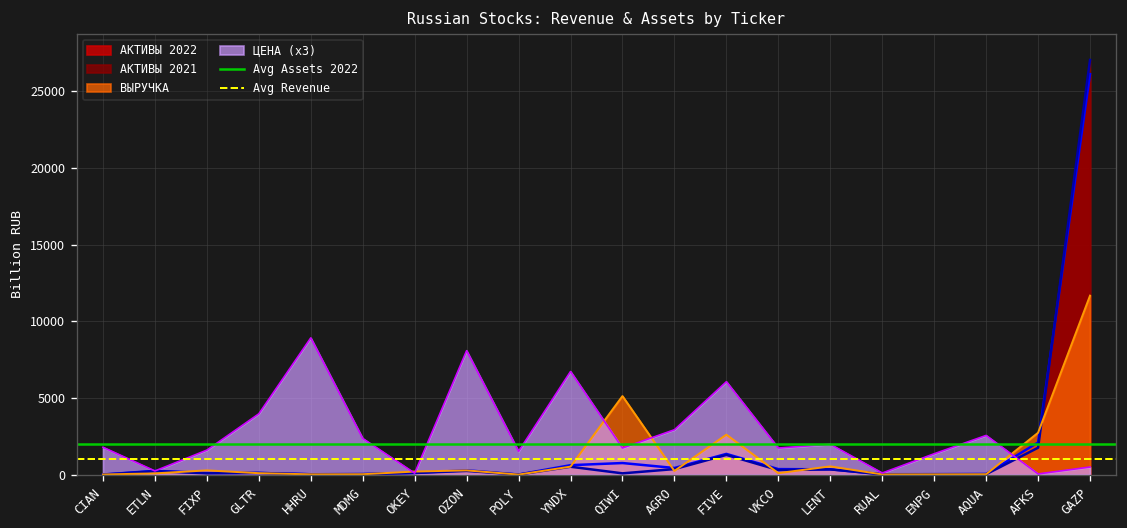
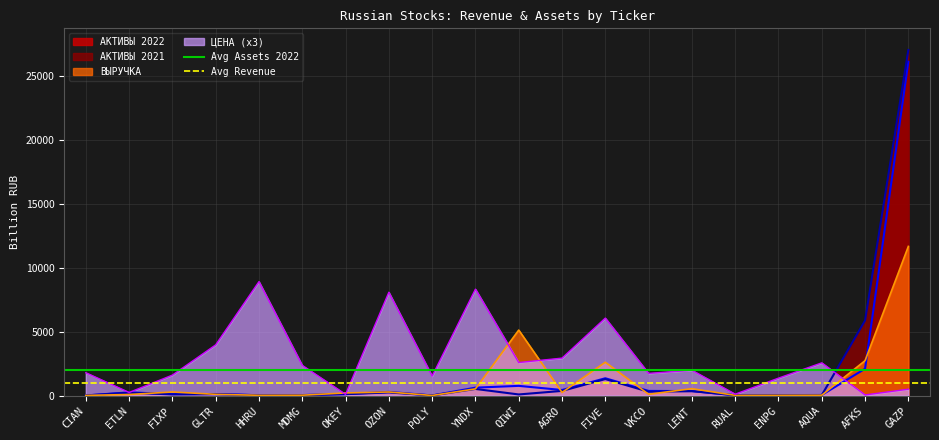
  {
    "АКТИВЫ 2022": {
      "QIWI": 800,
      "AFKS": 2100,
      "GAZP": 26100
    },
    "АКТИВЫ 2021": {
      "QIWI": 100,
-     "AFKS": 1800,
+     "AFKS": 5900,
      "GAZP": 27000
    },
    "ВЫРУЧКА": {
      "QIWI": 5100,
      "FIVE": 2600,
      "VKCO": 100,
      "AFKS": 2700,
      "GAZP": 11700
    },
    "ЦЕНА (x3)": {
      "CIAN": 1800,
      "FIXP": 1600,
      "GLTR": 4000,
      "HHRU": 8900,
      "MDMG": 2400,
      "OZON": 8100,
      "POLY": 1500,
-     "YNDX": 6700,
-     "QIWI": 1700,
+     "YNDX": 8300,
+     "QIWI": 2600,
      "AGRO": 2900,
      "FIVE": 6100,
      "VKCO": 1700,
      "LENT": 2000,
      "ENPG": 1400,
      "AQUA": 2600,
      "AFKS": 0,
      "GAZP": 500
    }
  }
